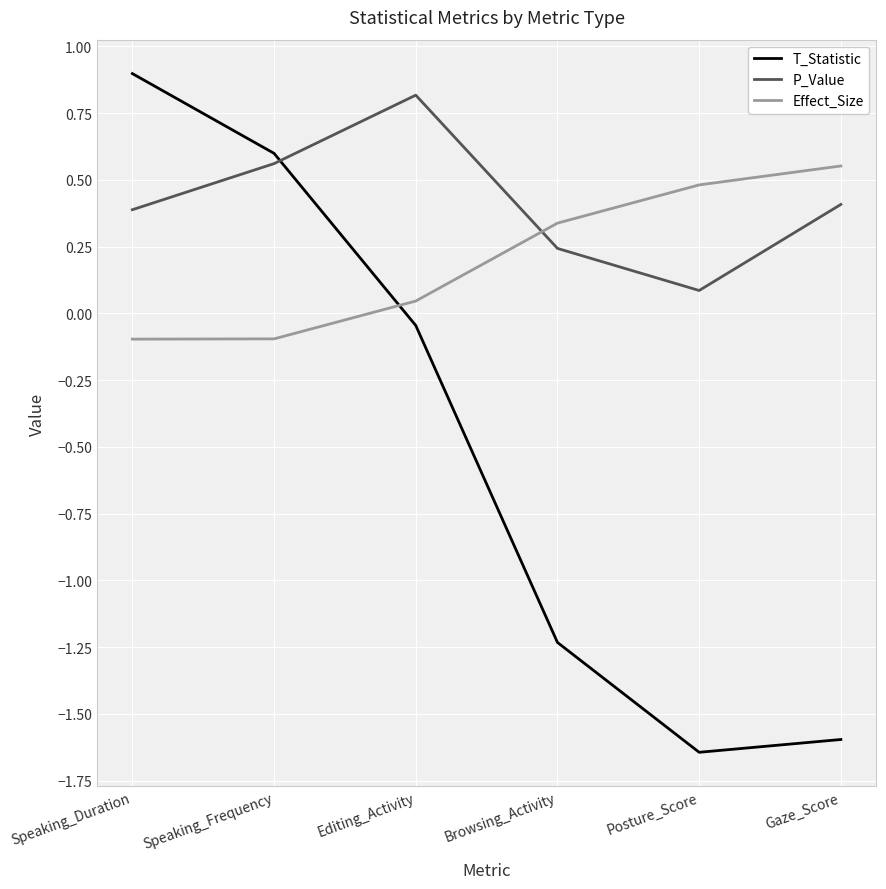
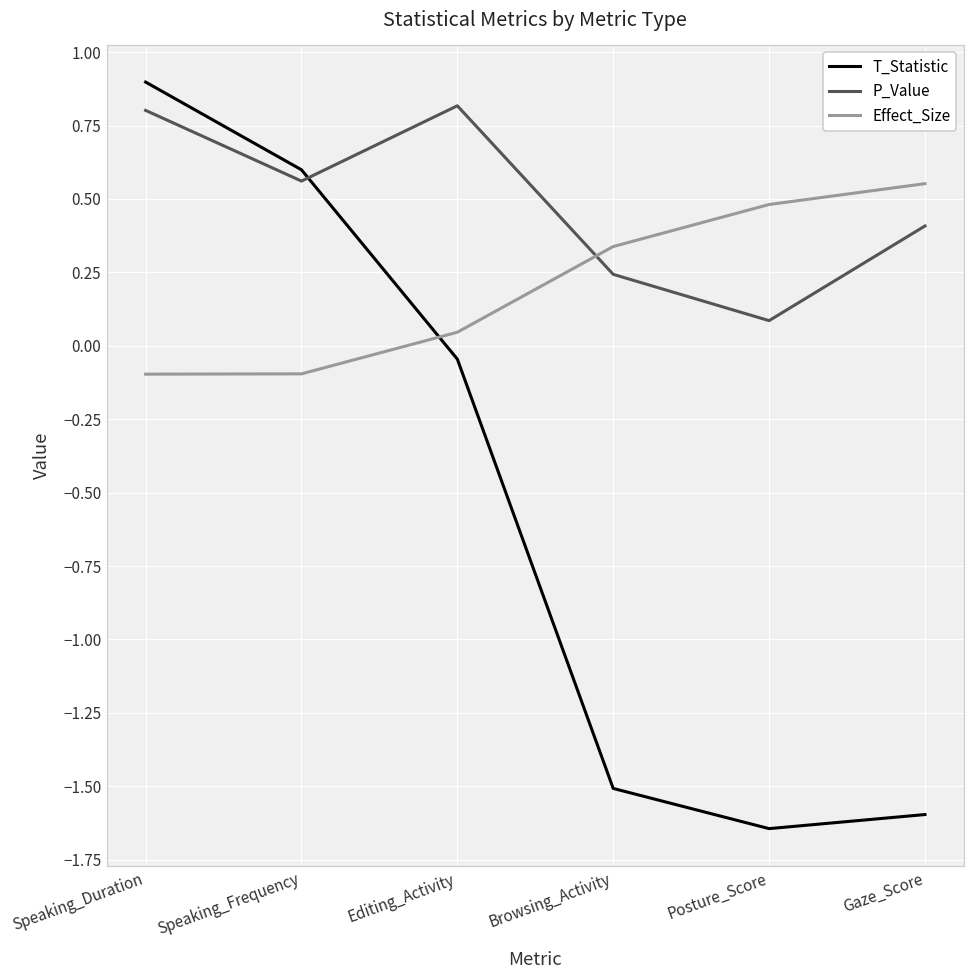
  {
    "T_Statistic": {
      "Speaking_Duration": 0.90,
      "Speaking_Frequency": 0.60,
      "Editing_Activity": -0.05,
-     "Browsing_Activity": -1.23,
+     "Browsing_Activity": -1.51,
      "Posture_Score": -1.64,
      "Gaze_Score": -1.60
    },
    "P_Value": {
-     "Speaking_Duration": 0.39,
+     "Speaking_Duration": 0.80,
      "Speaking_Frequency": 0.56,
      "Editing_Activity": 0.82,
      "Browsing_Activity": 0.24,
      "Posture_Score": 0.09,
      "Gaze_Score": 0.41
    },
    "Effect_Size": {
      "Speaking_Duration": -0.10,
      "Speaking_Frequency": -0.10,
      "Editing_Activity": 0.05,
      "Browsing_Activity": 0.34,
      "Posture_Score": 0.48,
      "Gaze_Score": 0.55
    }
  }
